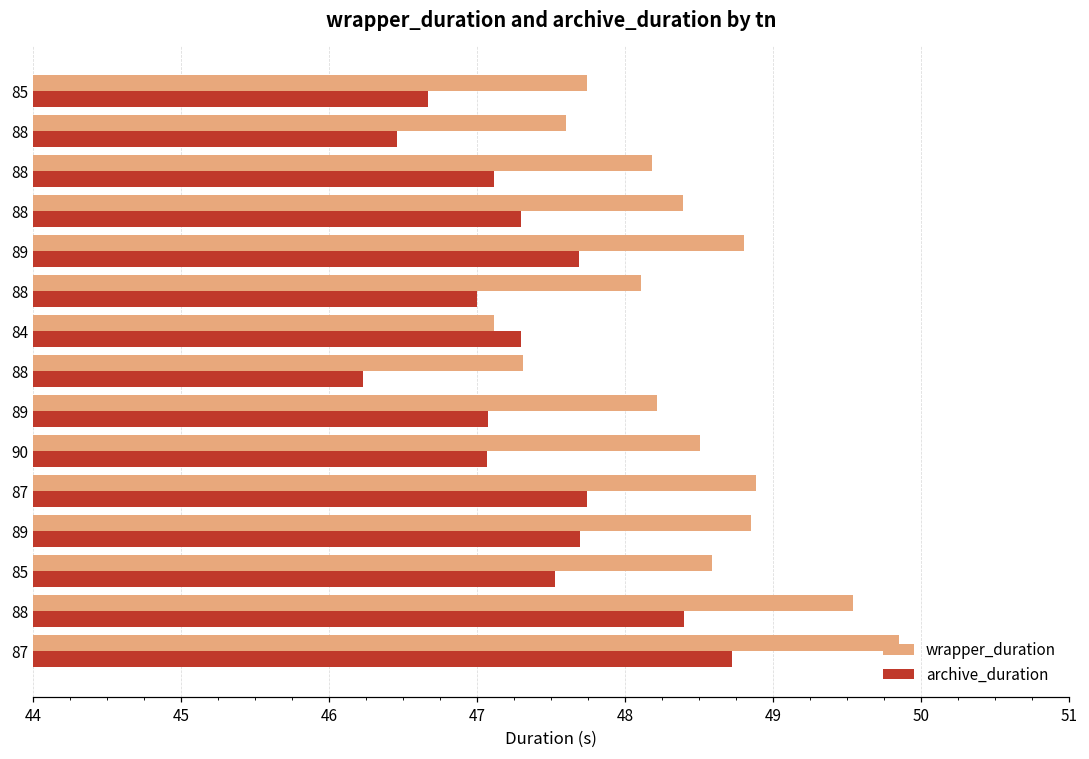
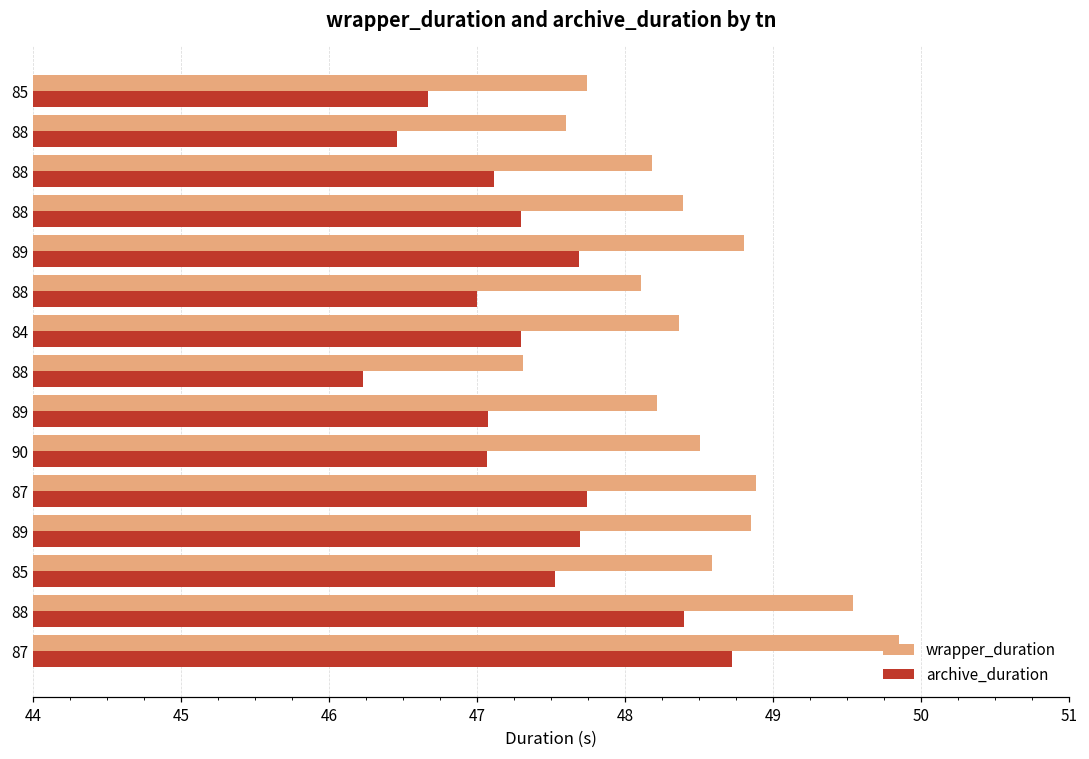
  {
    "wrapper_duration": {
-     "84": 47.11,
+     "84": 48.36,
      "90": 48.50
    },
    "archive_duration": {
      "84": 47.29,
      "90": 47.06
    }
  }
